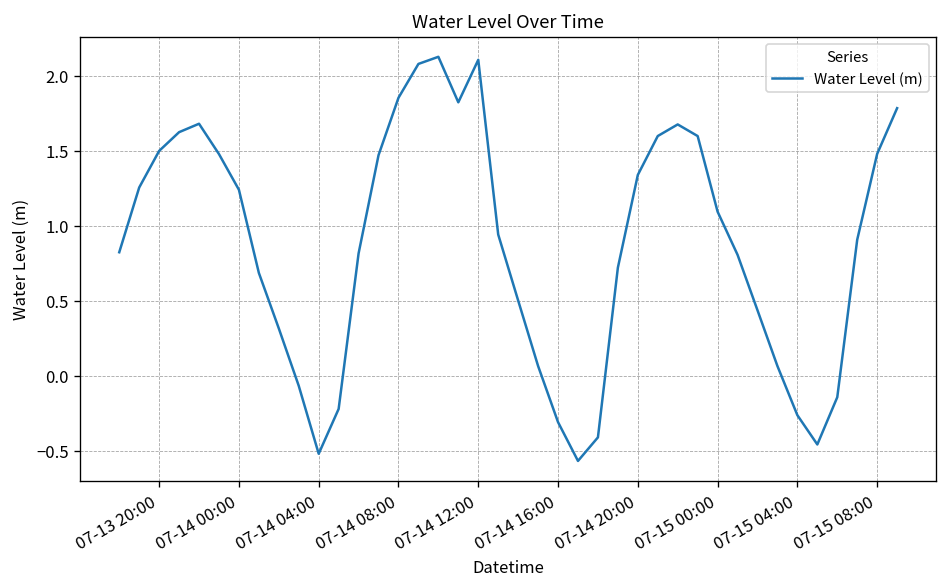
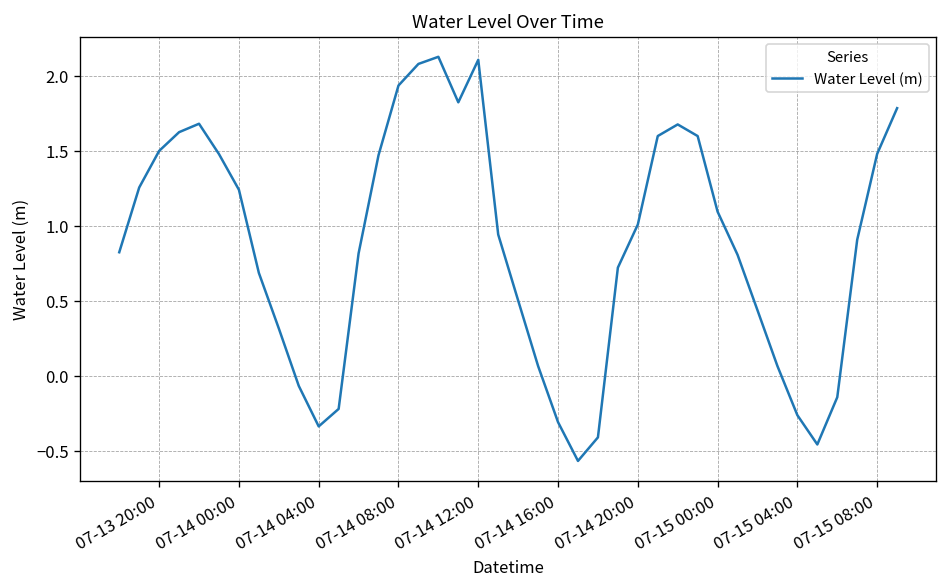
  {
    "07-13 20:00": 1.50,
    "07-14 00:00": 1.24,
-   "07-14 04:00": -0.52,
-   "07-14 08:00": 1.85,
+   "07-14 04:00": -0.34,
+   "07-14 08:00": 1.94,
    "07-14 12:00": 2.11,
    "07-14 16:00": -0.31,
-   "07-14 20:00": 1.34,
+   "07-14 20:00": 1.01,
    "07-15 00:00": 1.09,
    "07-15 04:00": -0.26,
    "07-15 08:00": 1.48
  }
